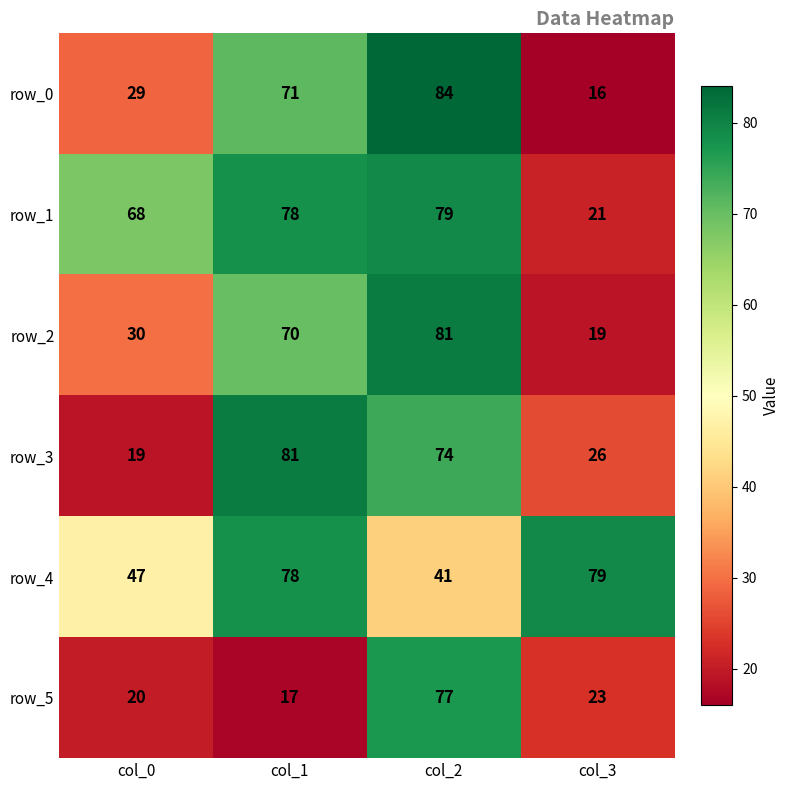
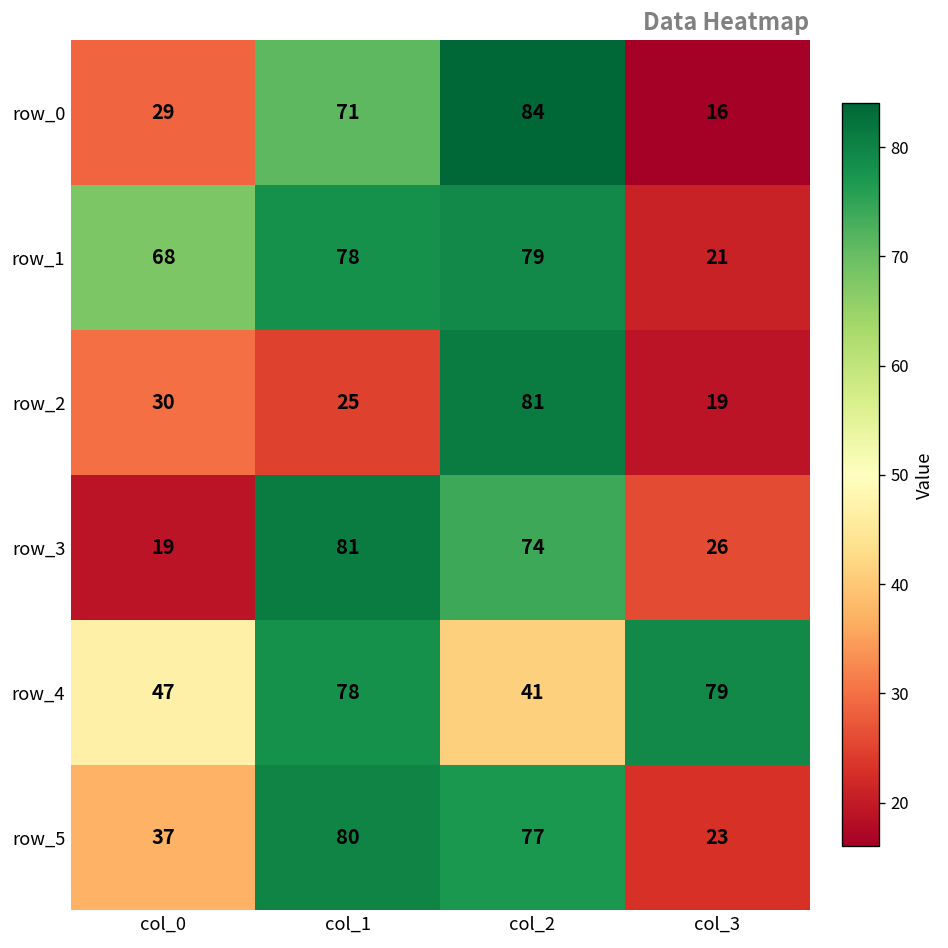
  {
    "row_0": {
      "col_0": 29,
      "col_1": 71,
      "col_2": 84,
      "col_3": 16
    },
    "row_1": {
      "col_0": 68,
      "col_1": 78,
      "col_2": 79,
      "col_3": 21
    },
    "row_2": {
      "col_0": 30,
-     "col_1": 70,
+     "col_1": 25,
      "col_2": 81,
      "col_3": 19
    },
    "row_3": {
      "col_0": 19,
      "col_1": 81,
      "col_2": 74,
      "col_3": 26
    },
    "row_4": {
      "col_0": 47,
      "col_1": 78,
      "col_2": 41,
      "col_3": 79
    },
    "row_5": {
-     "col_0": 20,
-     "col_1": 17,
+     "col_0": 37,
+     "col_1": 80,
      "col_2": 77,
      "col_3": 23
    }
  }
